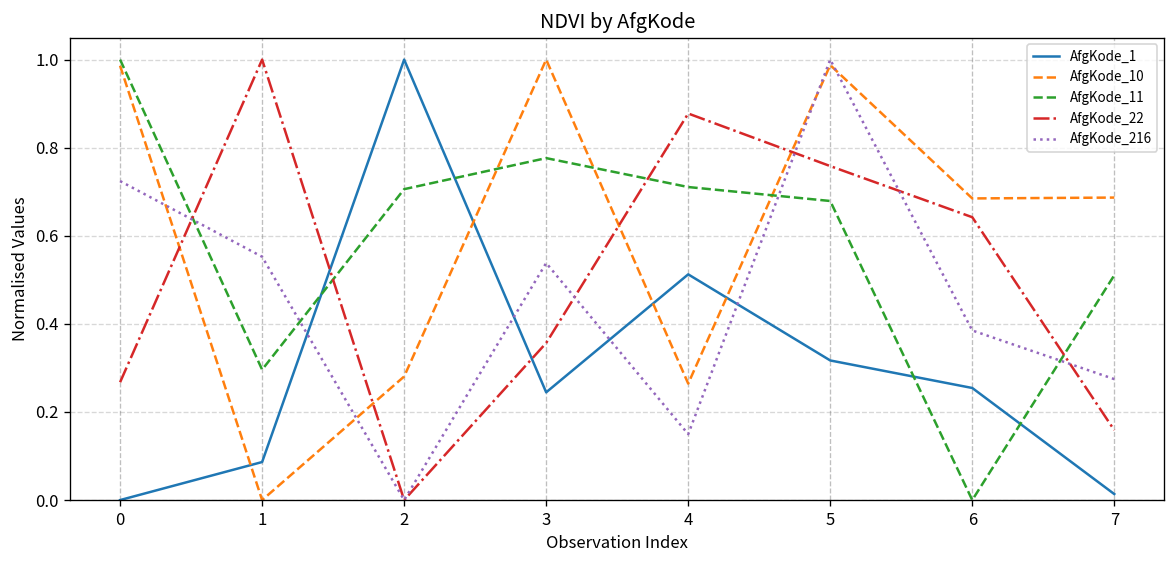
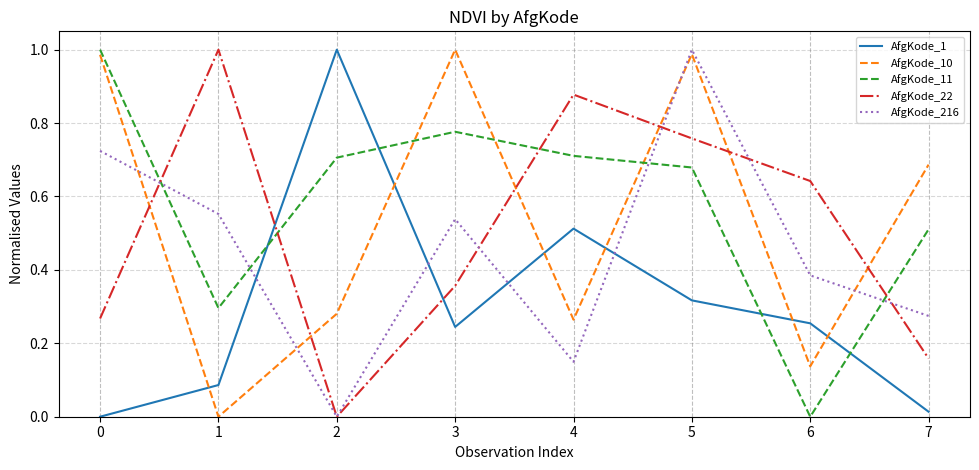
  {
    "AfgKode_1": {
      "0": 0.00,
      "1": 0.09,
      "2": 1.00,
      "3": 0.24,
      "4": 0.51,
      "5": 0.32,
      "6": 0.25,
      "7": 0.01
    },
    "AfgKode_10": {
      "0": 0.99,
      "1": 0.00,
      "2": 0.28,
      "3": 1.00,
      "4": 0.26,
      "5": 0.99,
-     "6": 0.68,
+     "6": 0.14,
      "7": 0.69
    },
    "AfgKode_11": {
      "0": 1.00,
      "1": 0.30,
      "2": 0.71,
      "3": 0.78,
      "4": 0.71,
      "5": 0.68,
      "6": 0.00,
      "7": 0.51
    },
    "AfgKode_22": {
      "0": 0.27,
      "1": 1.00,
      "3": 0.36,
      "4": 0.88,
      "5": 0.76,
      "6": 0.64,
      "7": 0.16
    },
    "AfgKode_216": {
      "0": 0.72,
      "1": 0.55,
      "3": 0.54,
      "4": 0.15,
      "5": 1.00,
      "6": 0.39,
      "7": 0.27
    }
  }
